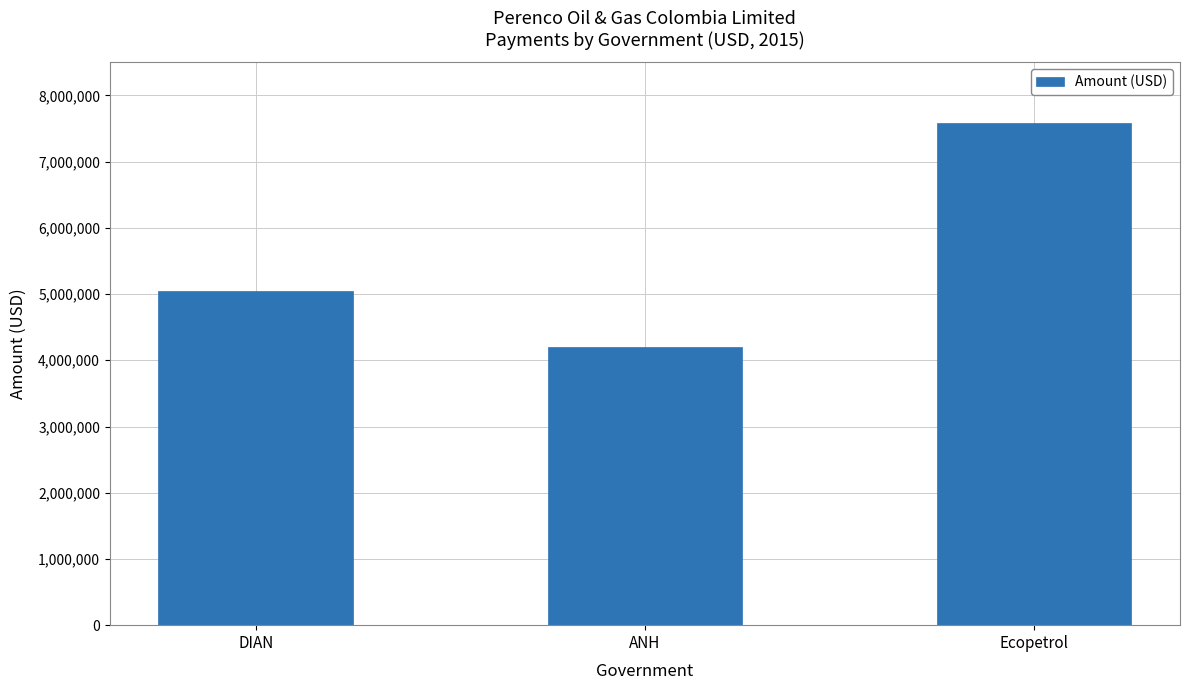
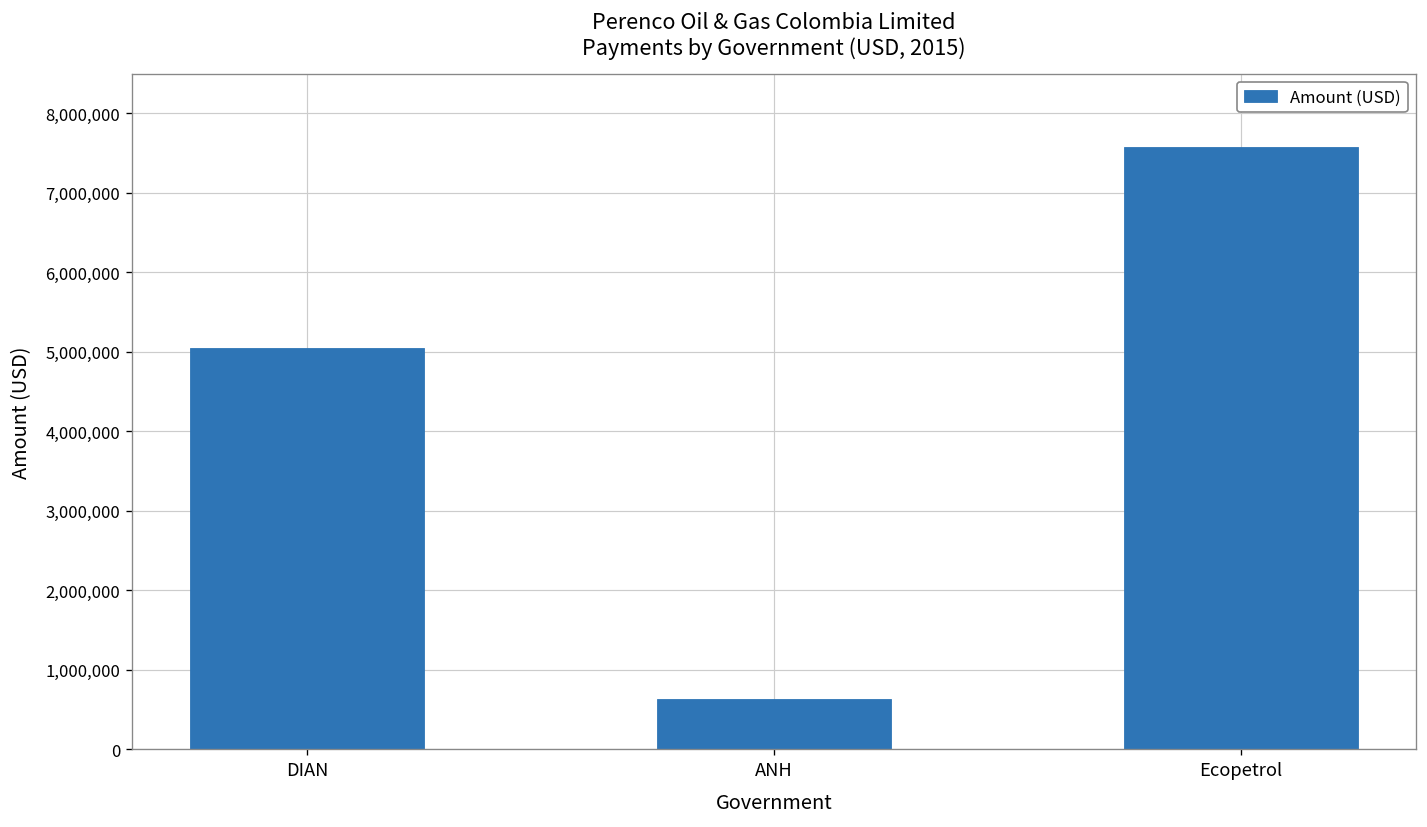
  {
    "DIAN": "5,000,000",
-   "ANH": "4,200,000",
+   "ANH": "600,000",
    "Ecopetrol": "7,600,000"
  }
